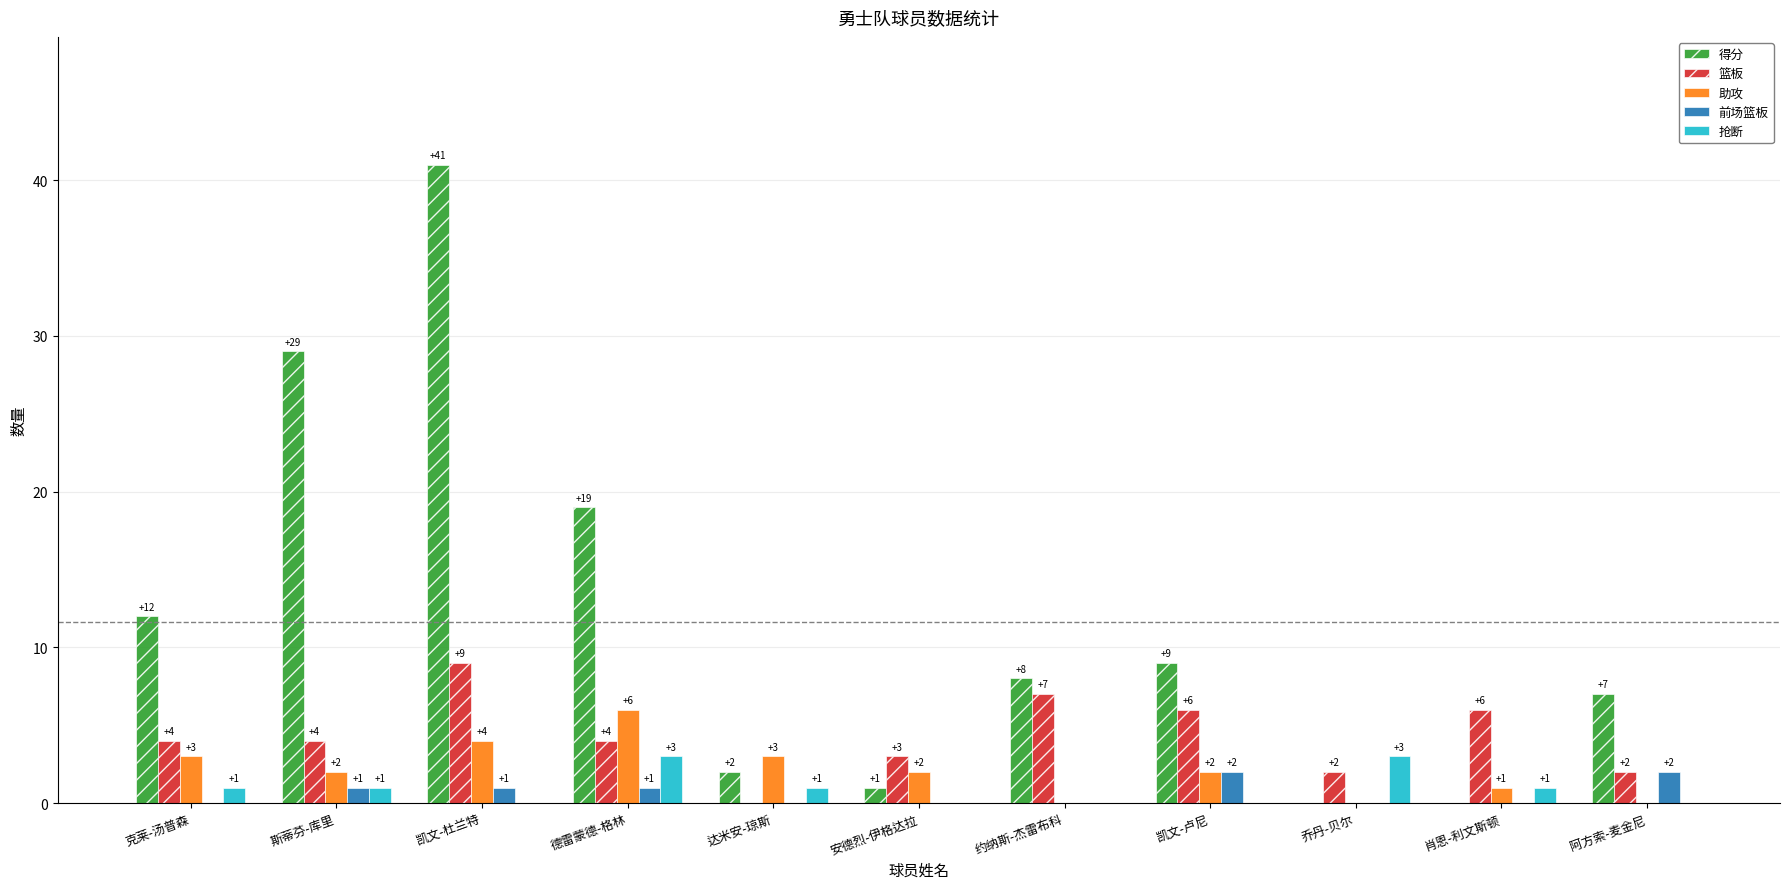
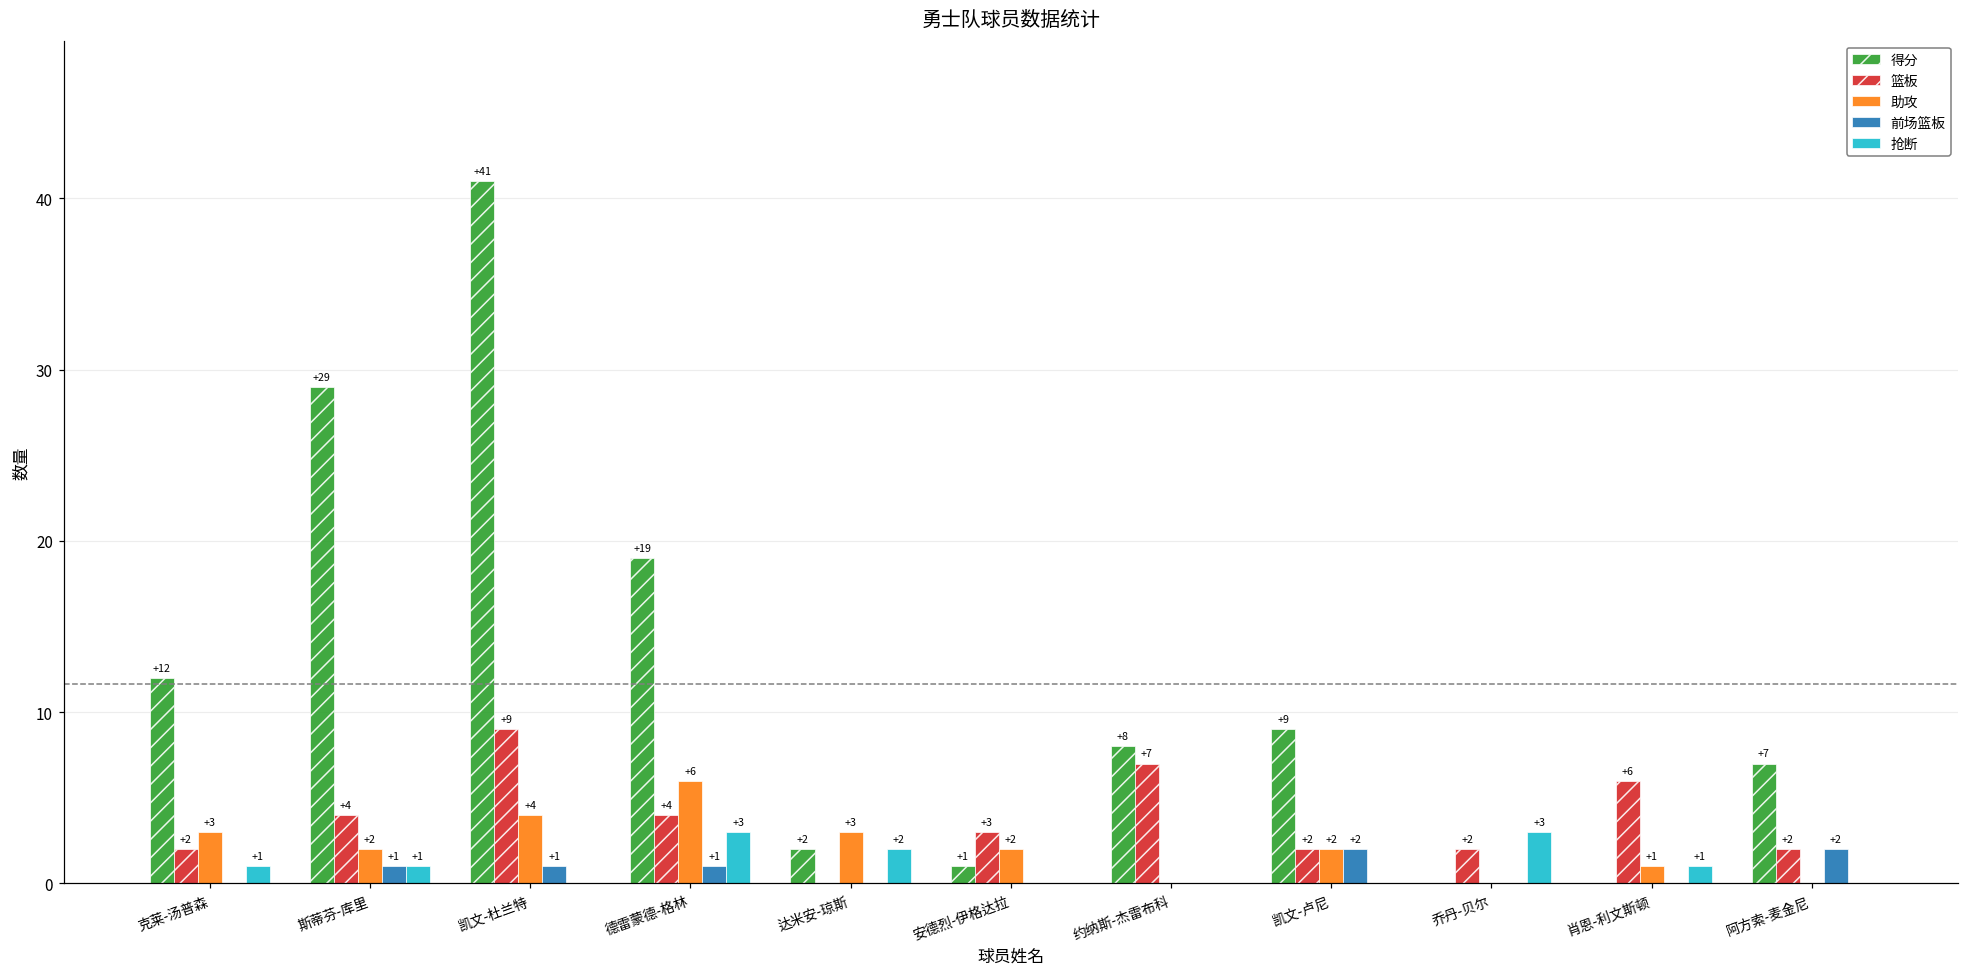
  {
    "得分": {
      "克莱-汤普森": "+12",
      "斯蒂芬-库里": "+29",
      "凯文-杜兰特": "+41",
      "德雷蒙德-格林": "+19",
      "达米安-琼斯": "+2",
      "安德烈-伊格达拉": "+1",
      "约纳斯-杰雷布科": "+8",
      "凯文-卢尼": "+9",
      "阿方索-麦金尼": "+7"
    },
    "篮板": {
-     "克莱-汤普森": "+4",
+     "克莱-汤普森": "+2",
      "斯蒂芬-库里": "+4",
      "凯文-杜兰特": "+9",
      "德雷蒙德-格林": "+4",
      "安德烈-伊格达拉": "+3",
      "约纳斯-杰雷布科": "+7",
-     "凯文-卢尼": "+6",
+     "凯文-卢尼": "+2",
      "乔丹-贝尔": "+2",
      "肖恩-利文斯顿": "+6",
      "阿方索-麦金尼": "+2"
    },
    "助攻": {
      "克莱-汤普森": "+3",
      "斯蒂芬-库里": "+2",
      "凯文-杜兰特": "+4",
      "德雷蒙德-格林": "+6",
      "达米安-琼斯": "+3",
      "安德烈-伊格达拉": "+2",
      "凯文-卢尼": "+2",
      "肖恩-利文斯顿": "+1"
    },
    "前场篮板": {
      "斯蒂芬-库里": "+1",
      "凯文-杜兰特": "+1",
      "德雷蒙德-格林": "+1",
      "凯文-卢尼": "+2",
      "阿方索-麦金尼": "+2"
    },
    "抢断": {
      "克莱-汤普森": "+1",
      "斯蒂芬-库里": "+1",
      "德雷蒙德-格林": "+3",
-     "达米安-琼斯": "+1",
+     "达米安-琼斯": "+2",
      "乔丹-贝尔": "+3",
      "肖恩-利文斯顿": "+1"
    }
  }
